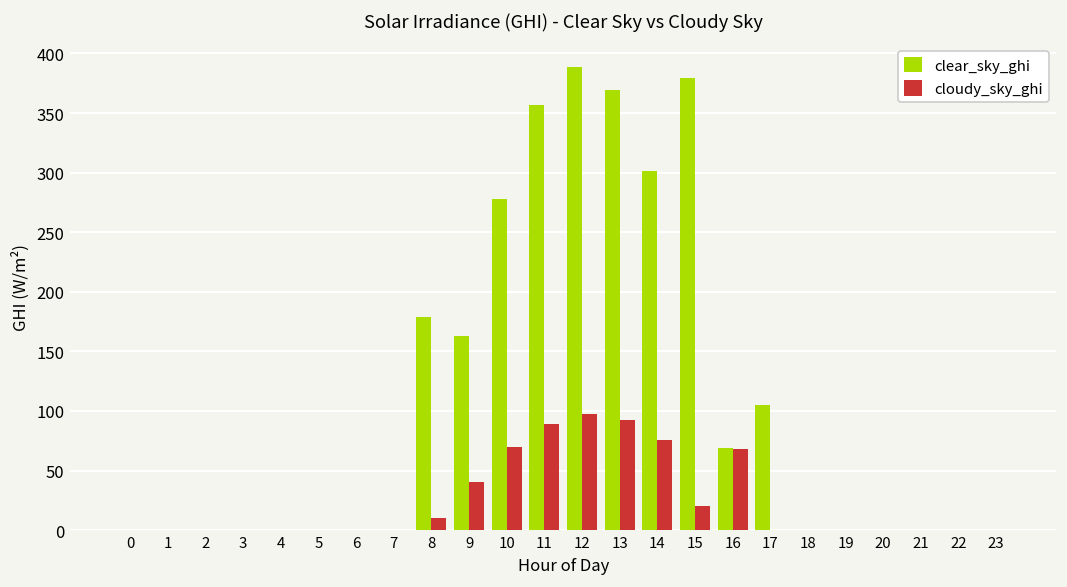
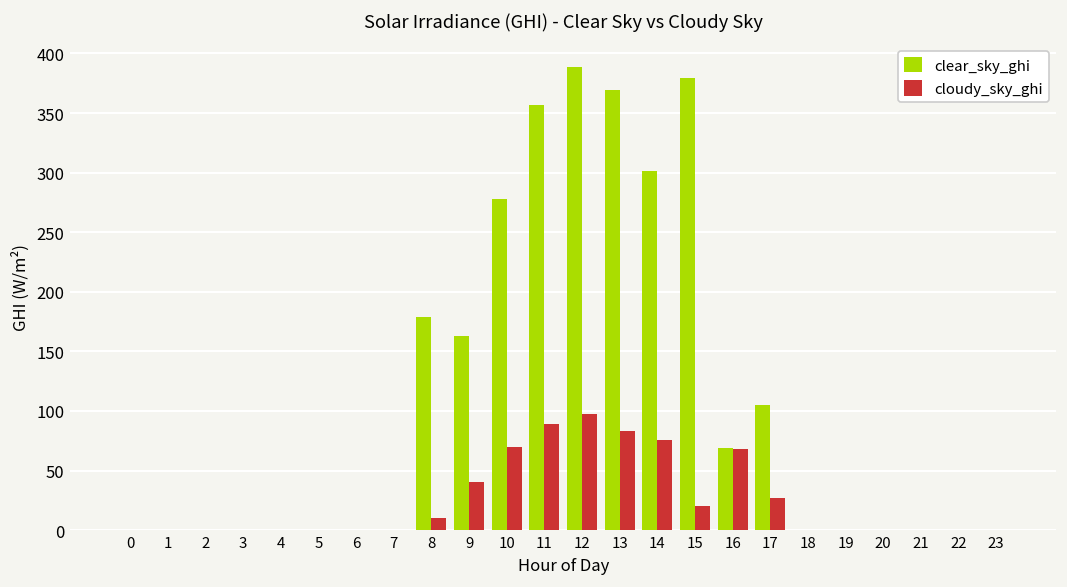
  {
    "clear_sky_ghi": {
      "0": 0,
      "1": 0,
      "2": 0,
      "3": 0,
      "4": 0,
      "5": 0,
      "6": 0,
      "7": 0,
      "8": 180,
      "9": 160,
      "10": 280,
      "11": 360,
      "12": 390,
      "13": 370,
      "14": 300,
      "15": 380,
      "16": 70,
      "17": 110,
      "18": 0,
      "19": 0,
      "20": 0,
      "21": 0,
      "22": 0,
      "23": 0
    },
    "cloudy_sky_ghi": {
      "0": 0,
      "1": 0,
      "2": 0,
      "3": 0,
      "4": 0,
      "5": 0,
      "6": 0,
      "7": 0,
      "8": 10,
      "9": 40,
      "10": 70,
      "11": 90,
      "12": 100,
-     "13": 90,
+     "13": 80,
      "14": 80,
      "15": 20,
      "16": 70,
-     "17": 0,
+     "17": 30,
      "18": 0,
      "19": 0,
      "20": 0,
      "21": 0,
      "22": 0,
      "23": 0
    }
  }
